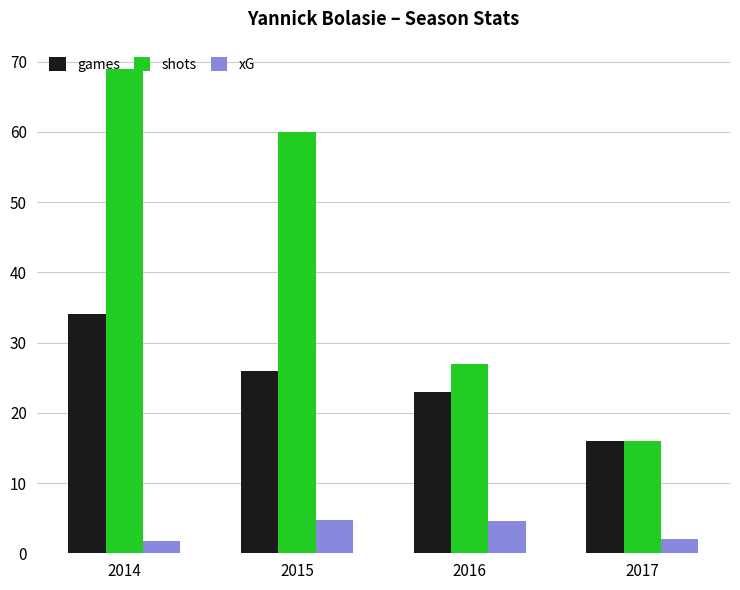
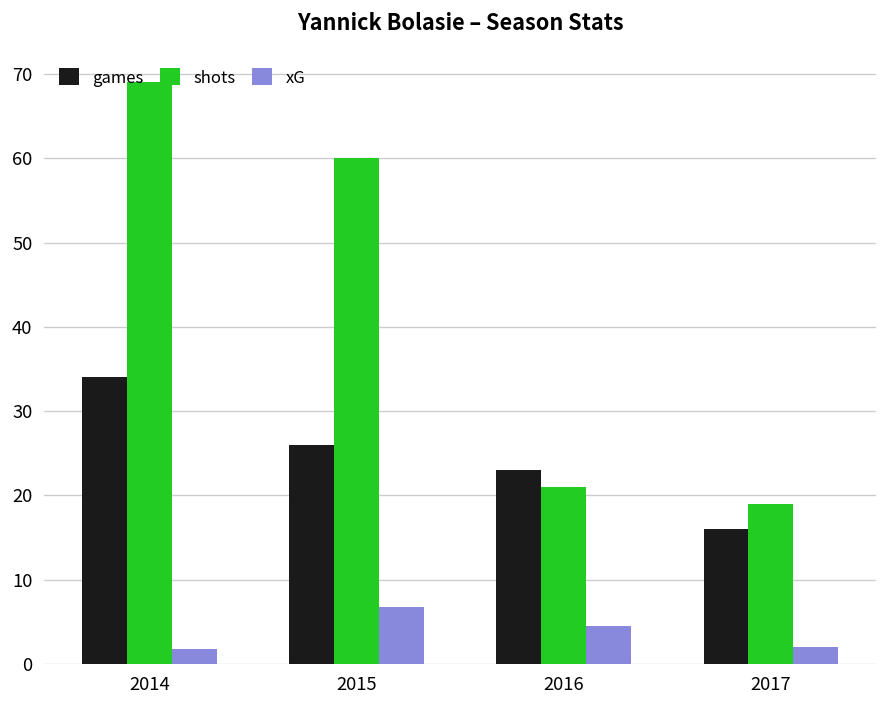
  {
    "games": {
      "2014": 34,
      "2015": 26,
      "2016": 23,
      "2017": 16
    },
    "shots": {
      "2014": 69,
      "2015": 60,
-     "2016": 27,
-     "2017": 16
+     "2016": 21,
+     "2017": 19
    },
    "xG": {
      "2014": 2,
-     "2015": 5,
+     "2015": 7,
      "2016": 5,
      "2017": 2
    }
  }
